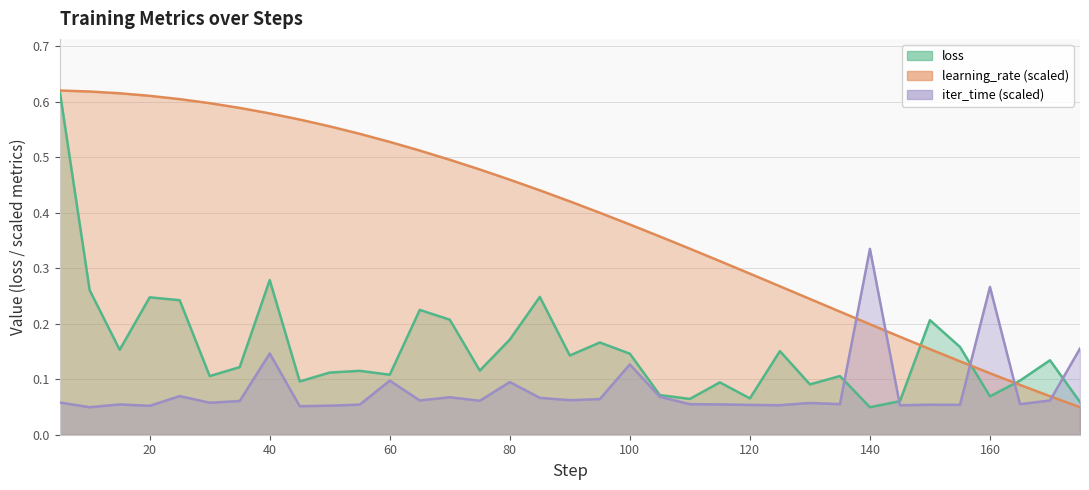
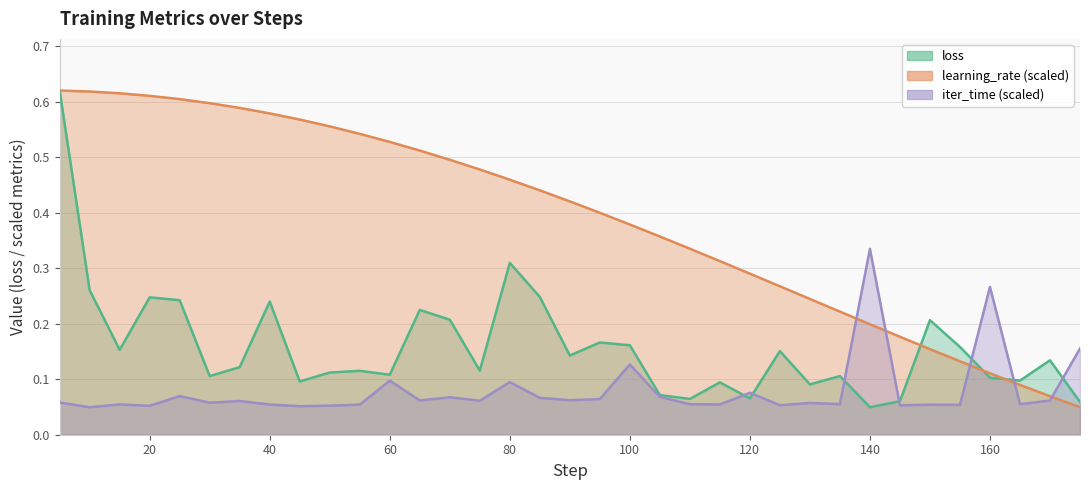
  {
    "loss": {
      "20": 0.25,
-     "40": 0.28,
+     "40": 0.24,
      "60": 0.11,
-     "80": 0.17,
-     "100": 0.15,
+     "80": 0.31,
+     "100": 0.16,
      "120": 0.07,
      "140": 0.05,
-     "160": 0.07
+     "160": 0.10
    },
    "learning_rate (scaled)": {
      "20": 0.61,
      "40": 0.58,
      "60": 0.53,
      "80": 0.46,
      "100": 0.38,
      "120": 0.29,
      "140": 0.20,
      "160": 0.11
    },
    "iter_time (scaled)": {
      "20": 0.05,
-     "40": 0.15,
+     "40": 0.05,
      "60": 0.10,
      "80": 0.09,
      "100": 0.13,
-     "120": 0.05,
+     "120": 0.08,
      "140": 0.33,
      "160": 0.27
    }
  }
